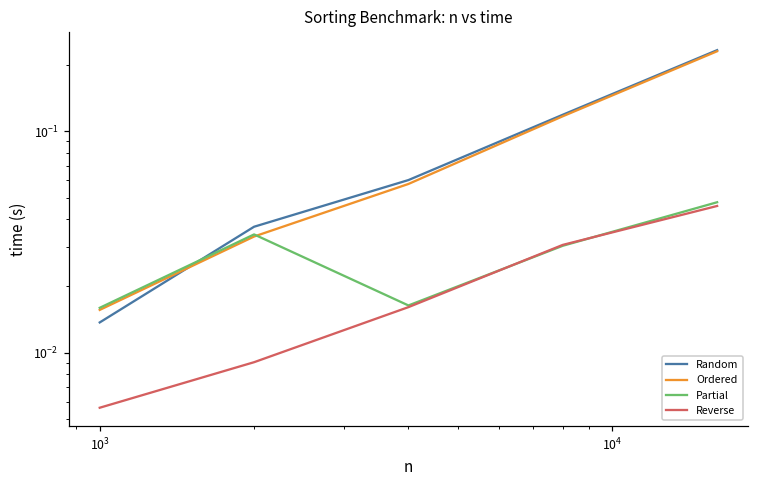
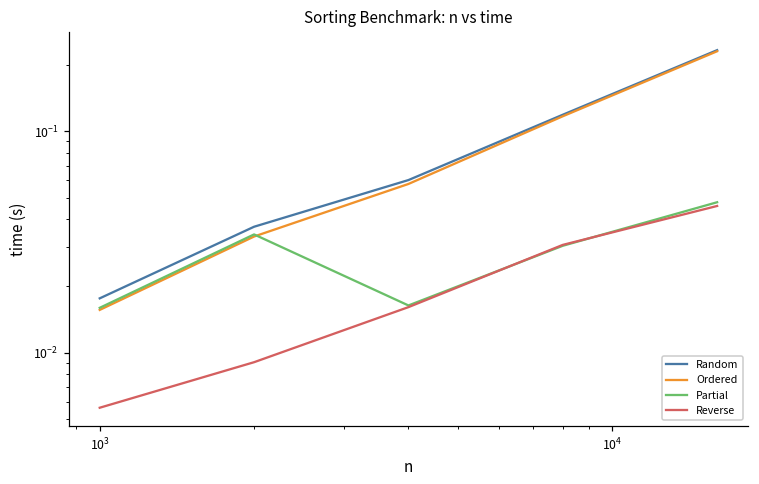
  {
    "Random": {
-     "10^3": 0.014
+     "10^3": 0.018
    },
    "Reverse": {
      "10^3": 0.0056
    }
  }
